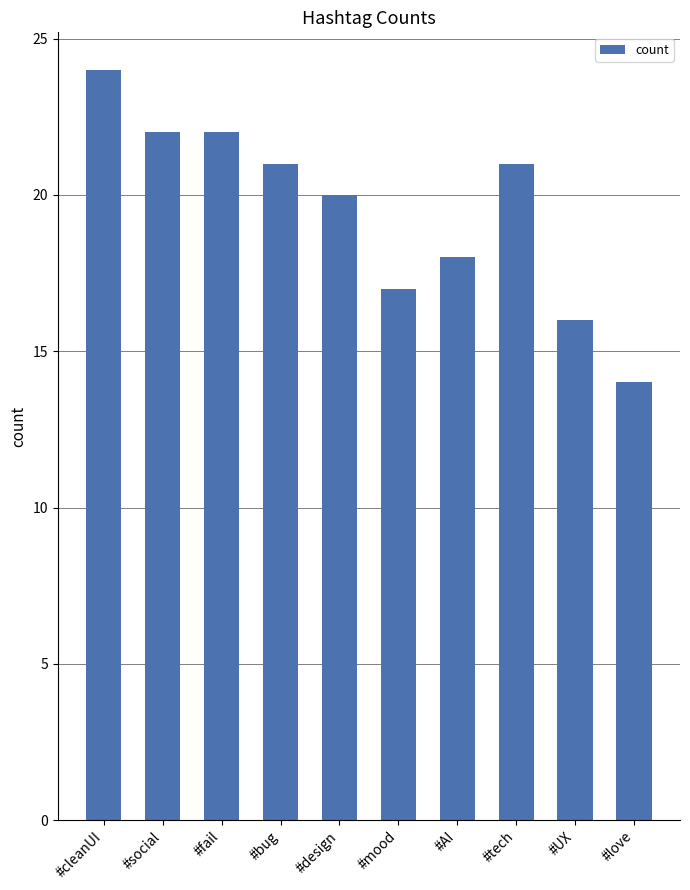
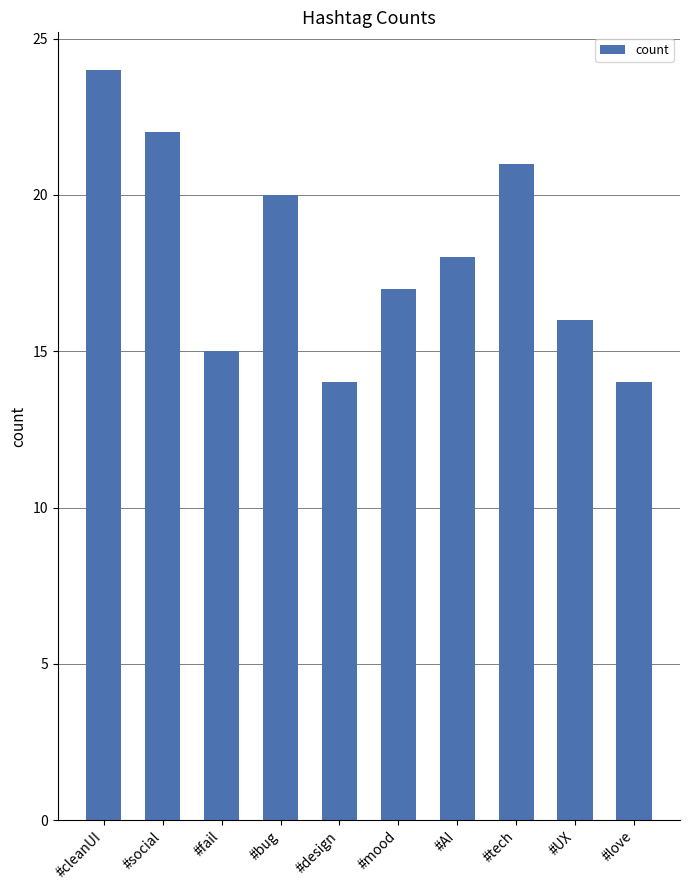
  {
    "#cleanUI": 24,
    "#social": 22,
-   "#fail": 22,
-   "#bug": 21,
-   "#design": 20,
+   "#fail": 15,
+   "#bug": 20,
+   "#design": 14,
    "#mood": 17,
    "#AI": 18,
    "#tech": 21,
    "#UX": 16,
    "#love": 14
  }
